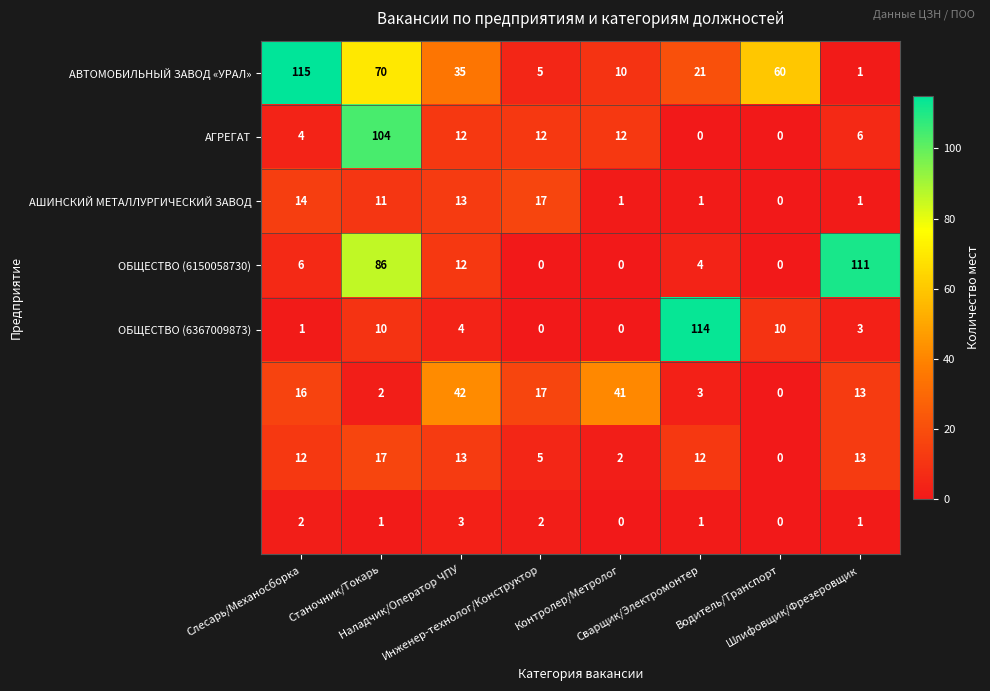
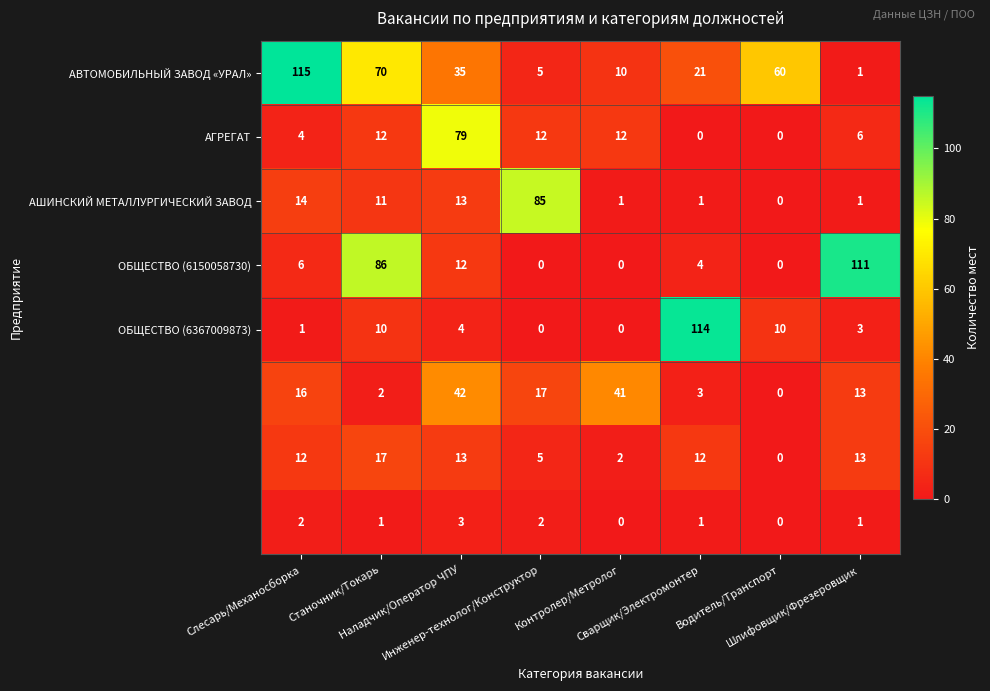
  {
    "АВТОМОБИЛЬНЫЙ ЗАВОД «УРАЛ»": {
      "Слесарь/Механосборка": 115,
      "Станочник/Токарь": 70,
      "Наладчик/Оператор ЧПУ": 35,
      "Инженер-технолог/Конструктор": 5,
      "Контролер/Метролог": 10,
      "Сварщик/Электромонтер": 21,
      "Водитель/Транспорт": 60,
      "Шлифовщик/Фрезеровщик": 1
    },
    "АГРЕГАТ": {
      "Слесарь/Механосборка": 4,
-     "Станочник/Токарь": 104,
-     "Наладчик/Оператор ЧПУ": 12,
+     "Станочник/Токарь": 12,
+     "Наладчик/Оператор ЧПУ": 79,
      "Инженер-технолог/Конструктор": 12,
      "Контролер/Метролог": 12,
      "Сварщик/Электромонтер": 0,
      "Водитель/Транспорт": 0,
      "Шлифовщик/Фрезеровщик": 6
    },
    "АШИНСКИЙ МЕТАЛЛУРГИЧЕСКИЙ ЗАВОД": {
      "Слесарь/Механосборка": 14,
      "Станочник/Токарь": 11,
      "Наладчик/Оператор ЧПУ": 13,
-     "Инженер-технолог/Конструктор": 17,
+     "Инженер-технолог/Конструктор": 85,
      "Контролер/Метролог": 1,
      "Сварщик/Электромонтер": 1,
      "Водитель/Транспорт": 0,
      "Шлифовщик/Фрезеровщик": 1
    },
    "ОБЩЕСТВО (6150058730)": {
      "Слесарь/Механосборка": 6,
      "Станочник/Токарь": 86,
      "Наладчик/Оператор ЧПУ": 12,
      "Инженер-технолог/Конструктор": 0,
      "Контролер/Метролог": 0,
      "Сварщик/Электромонтер": 4,
      "Водитель/Транспорт": 0,
      "Шлифовщик/Фрезеровщик": 111
    },
    "ОБЩЕСТВО (6367009873)": {
      "Слесарь/Механосборка": 1,
      "Станочник/Токарь": 10,
      "Наладчик/Оператор ЧПУ": 4,
      "Инженер-технолог/Конструктор": 0,
      "Контролер/Метролог": 0,
      "Сварщик/Электромонтер": 114,
      "Водитель/Транспорт": 10,
      "Шлифовщик/Фрезеровщик": 3
    }
  }
